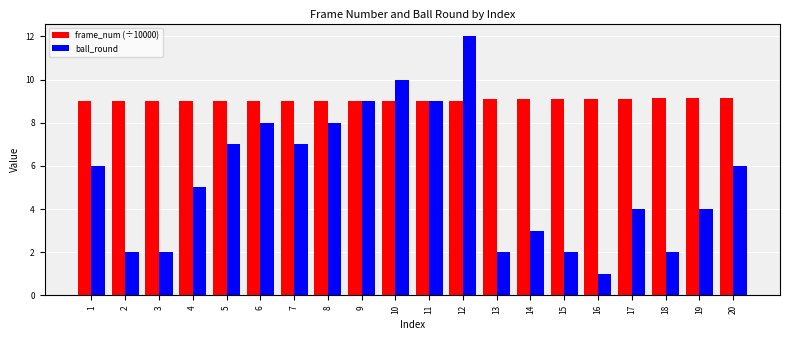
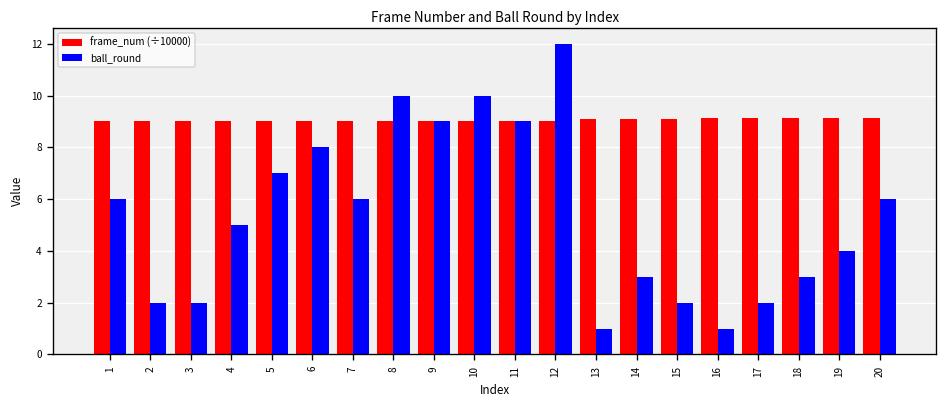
  {
    "frame_num (÷10000)": {
      "1": 9,
      "2": 9,
      "3": 9,
      "4": 9,
      "5": 9,
      "6": 9,
      "7": 9,
      "8": 9,
      "9": 9,
      "10": 9,
      "11": 9,
      "12": 9,
      "13": 9,
      "14": 9,
      "15": 9,
      "16": 9.1,
      "17": 9.1,
      "18": 9.1,
      "19": 9.1,
      "20": 9.1
    },
    "ball_round": {
      "1": 6,
      "2": 2,
      "3": 2,
      "4": 5,
      "5": 7,
      "6": 8,
-     "7": 7,
-     "8": 8,
+     "7": 6,
+     "8": 10,
      "9": 9,
      "10": 10,
      "11": 9,
      "12": 12,
-     "13": 2,
+     "13": 1,
      "14": 3,
      "15": 2,
      "16": 1,
-     "17": 4,
-     "18": 2,
+     "17": 2,
+     "18": 3,
      "19": 4,
      "20": 6
    }
  }
